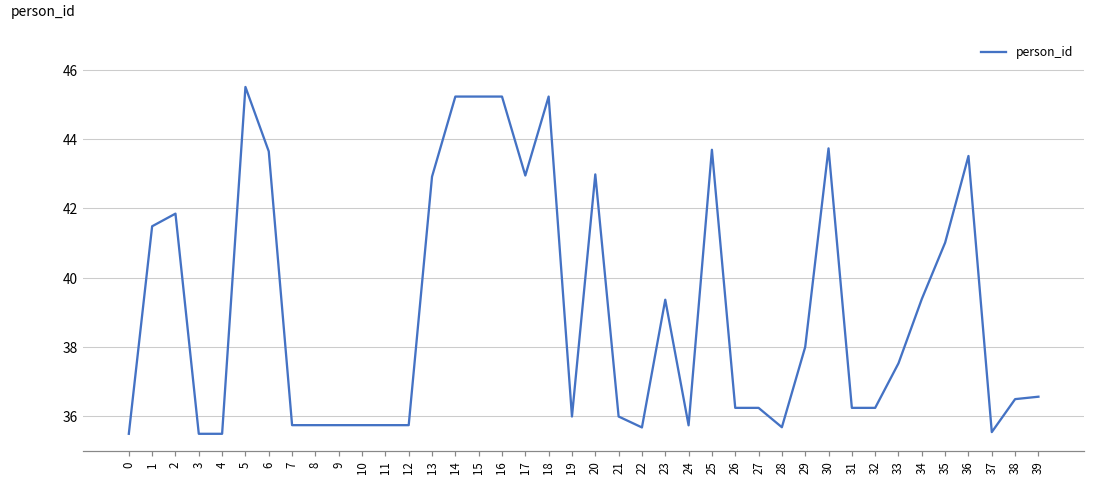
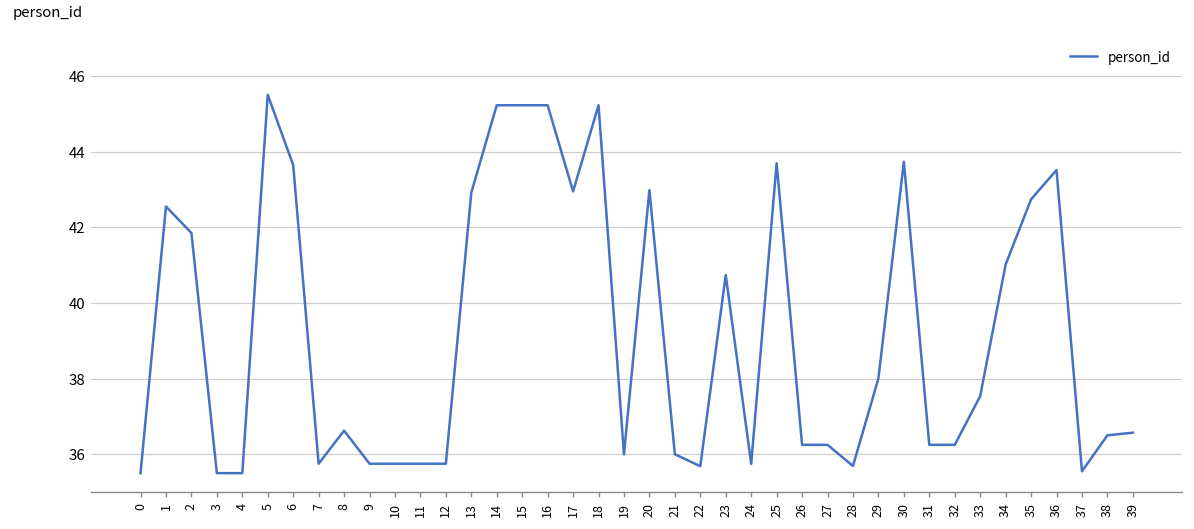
  {
    "0": 35.5,
-   "1": 41.5,
+   "1": 42.5,
    "2": 41.8,
    "3": 35.5,
    "4": 35.5,
    "5": 45.5,
    "6": 43.6,
    "7": 35.7,
-   "8": 35.7,
+   "8": 36.6,
    "9": 35.7,
    "10": 35.7,
    "11": 35.7,
    "12": 35.7,
    "13": 42.9,
    "14": 45.2,
    "15": 45.2,
    "16": 45.2,
    "17": 42.9,
    "18": 45.2,
    "19": 36.0,
    "20": 43.0,
    "21": 36.0,
    "22": 35.7,
-   "23": 39.4,
+   "23": 40.7,
    "24": 35.7,
    "25": 43.7,
    "26": 36.2,
    "27": 36.2,
    "28": 35.7,
    "29": 38.0,
    "30": 43.7,
    "31": 36.2,
    "32": 36.2,
    "33": 37.5,
-   "34": 39.4,
-   "35": 41.0,
+   "34": 41.0,
+   "35": 42.7,
    "36": 43.5,
    "37": 35.5,
    "38": 36.5,
    "39": 36.6
  }
